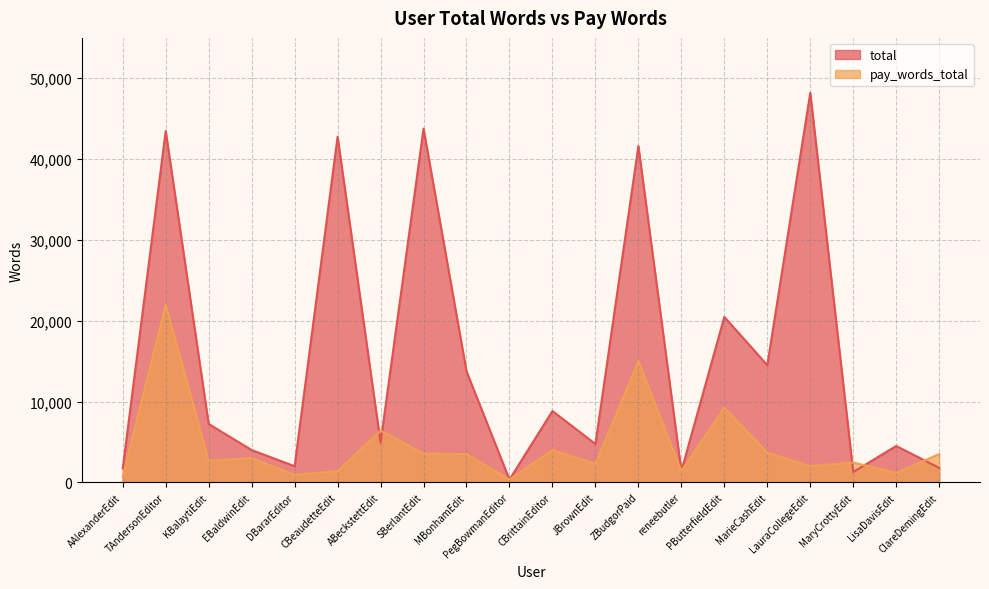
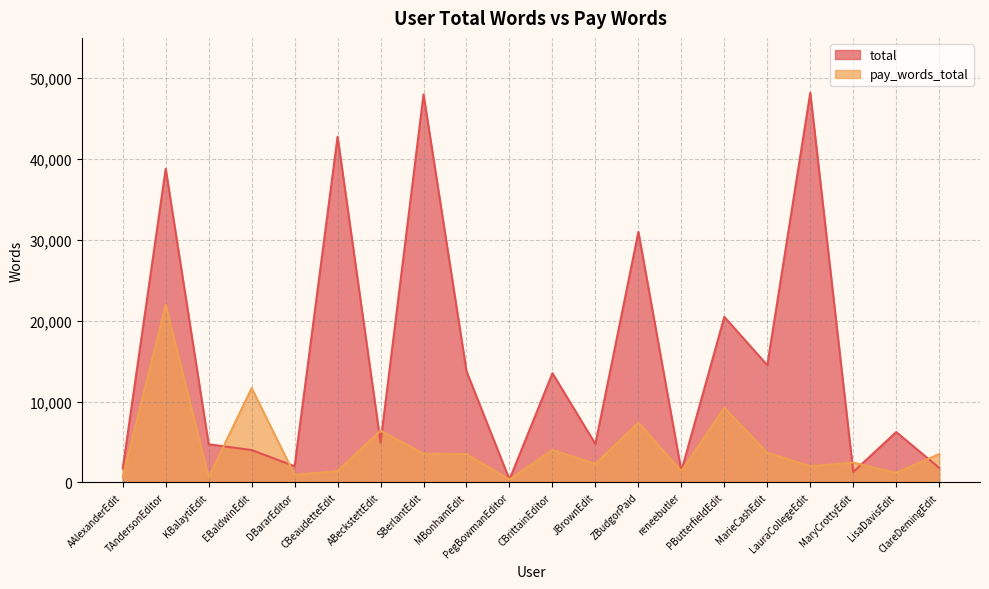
  {
    "total": {
      "AAlexanderEdit": "2,000",
-     "TAndersonEditor": "43,000",
-     "KBalaytiEdit": "7,000",
+     "TAndersonEditor": "39,000",
+     "KBalaytiEdit": "5,000",
      "EBaldwinEdit": "4,000",
      "DBararEditor": "2,000",
      "CBeaudetteEdit": "43,000",
      "ABeckstettEdit": "5,000",
-     "SBerlantEdit": "44,000",
+     "SBerlantEdit": "48,000",
      "MBonhamEdit": "14,000",
-     "CBrittainEditor": "9,000",
+     "CBrittainEditor": "14,000",
      "JBrownEdit": "5,000",
-     "ZBudgorPaid": "42,000",
+     "ZBudgorPaid": "31,000",
      "PButterfieldEdit": "20,000",
      "MarieCashEdit": "15,000",
      "LauraCollegeEdit": "48,000",
      "MaryCrottyEdit": "1,000",
-     "LisaDavisEdit": "5,000",
+     "LisaDavisEdit": "6,000",
      "ClareDemingEdit": "2,000"
    },
    "pay_words_total": {
      "AAlexanderEdit": "1,000",
      "TAndersonEditor": "22,000",
-     "KBalaytiEdit": "3,000",
-     "EBaldwinEdit": "3,000",
+     "KBalaytiEdit": "1,000",
+     "EBaldwinEdit": "12,000",
      "DBararEditor": "1,000",
      "CBeaudetteEdit": "1,000",
      "ABeckstettEdit": "6,000",
      "SBerlantEdit": "4,000",
      "MBonhamEdit": "4,000",
      "CBrittainEditor": "4,000",
      "JBrownEdit": "2,000",
-     "ZBudgorPaid": "15,000",
+     "ZBudgorPaid": "7,000",
      "PButterfieldEdit": "9,000",
      "MarieCashEdit": "4,000",
      "LauraCollegeEdit": "2,000",
      "MaryCrottyEdit": "2,000",
      "LisaDavisEdit": "1,000",
      "ClareDemingEdit": "4,000"
    }
  }
